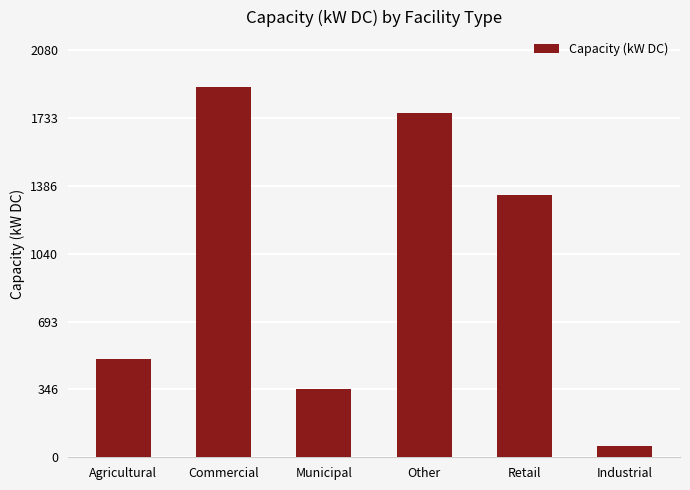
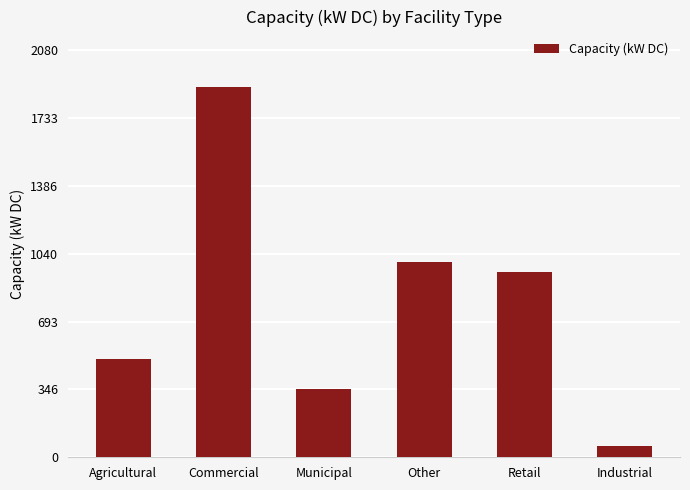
  {
    "Agricultural": 500,
    "Commercial": 1890,
    "Municipal": 350,
-   "Other": 1760,
-   "Retail": 1340,
+   "Other": 1000,
+   "Retail": 950,
    "Industrial": 60
  }
